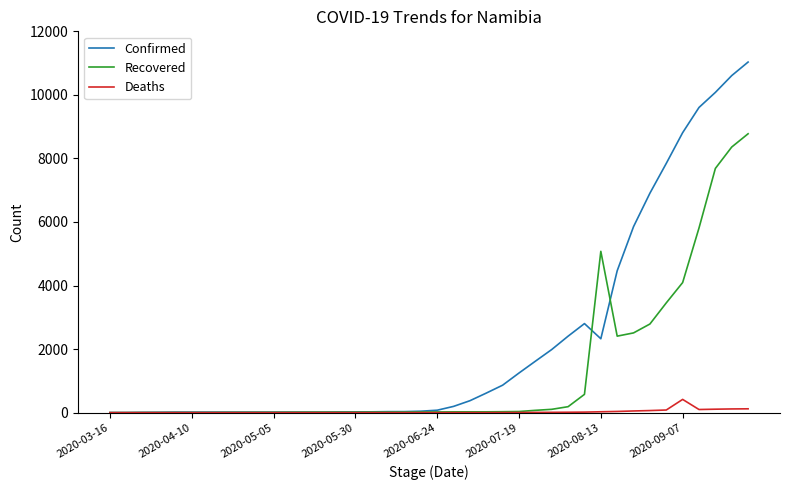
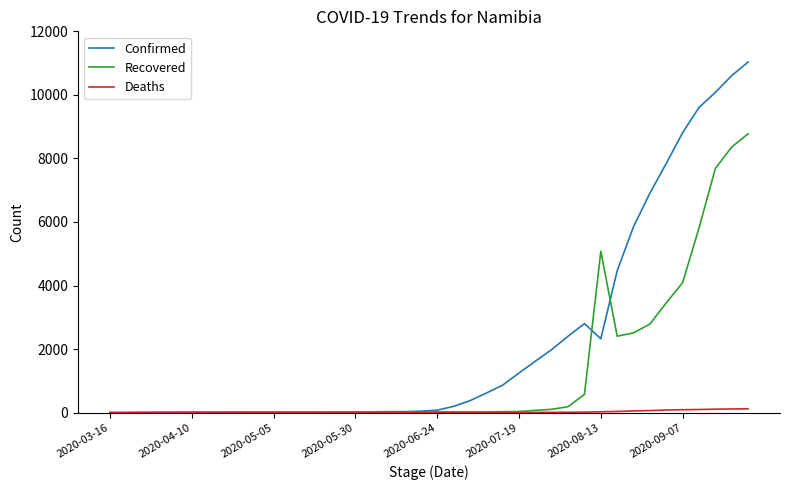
  {
    "Confirmed": {
      "2020-07-19": 1200,
      "2020-08-13": 2300,
      "2020-09-07": 8800
    },
    "Recovered": {
      "2020-08-13": 5100,
      "2020-09-07": 4100
    },
    "Deaths": {
      "2020-08-13": 0,
-     "2020-09-07": 400
+     "2020-09-07": 100
    }
  }
